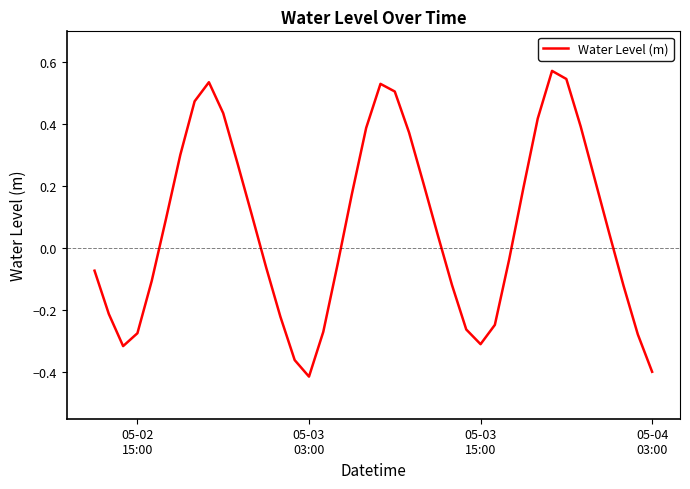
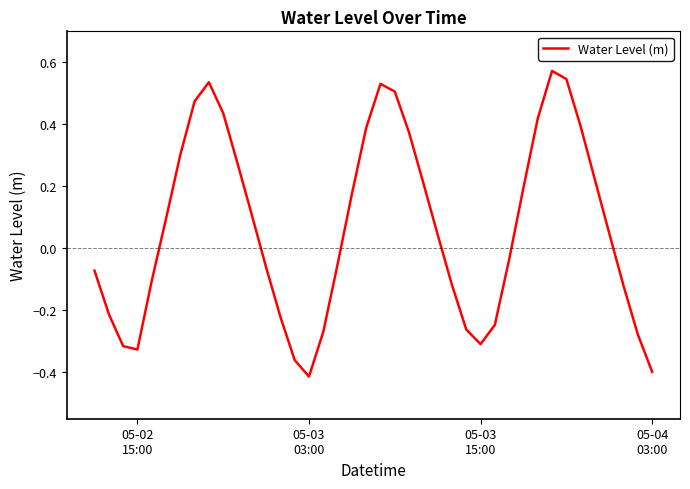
  {
-   "05-02 15:00": -0.27,
+   "05-02 15:00": -0.33,
    "05-03 03:00": -0.41,
    "05-03 15:00": -0.31,
    "05-04 03:00": -0.40
  }
